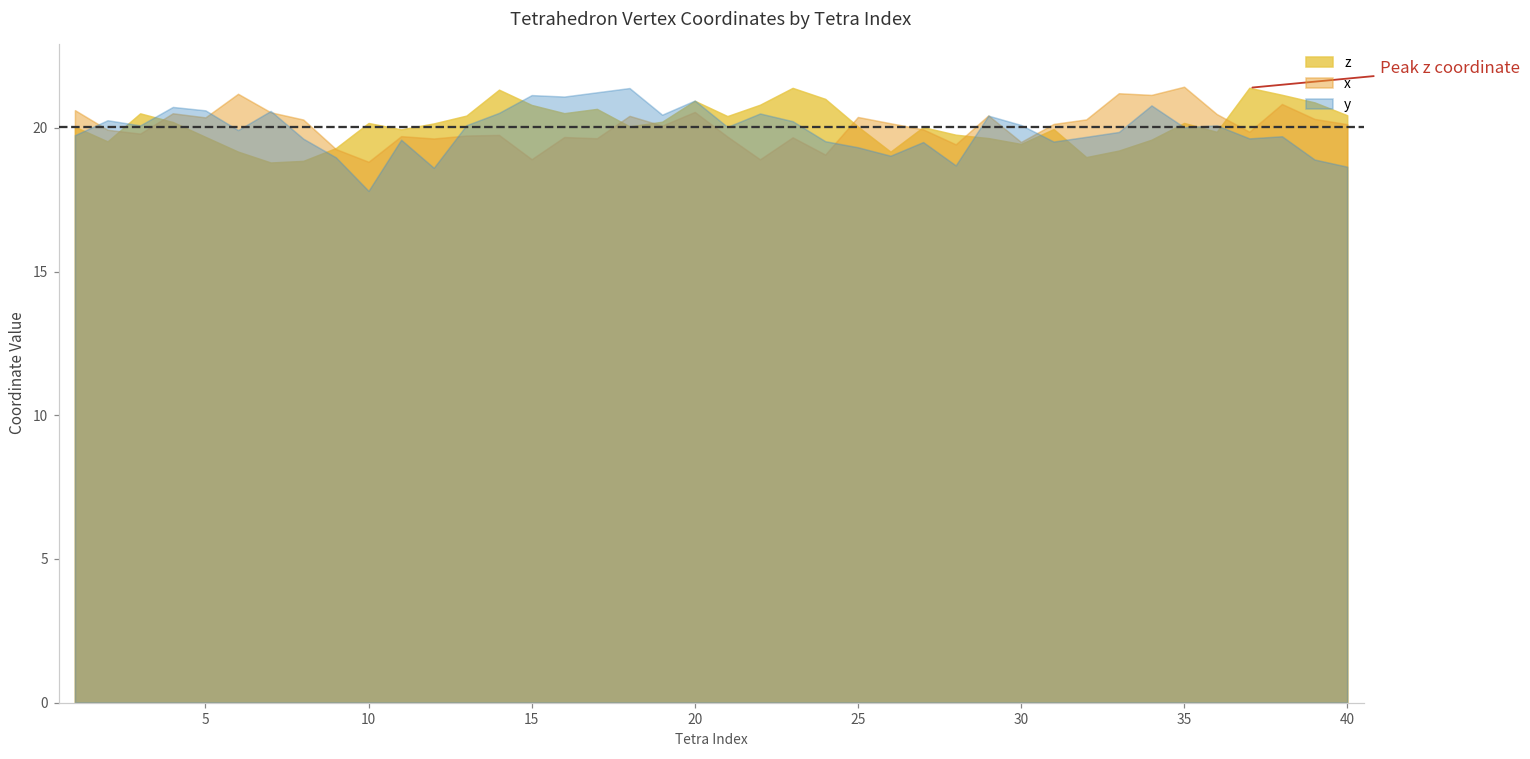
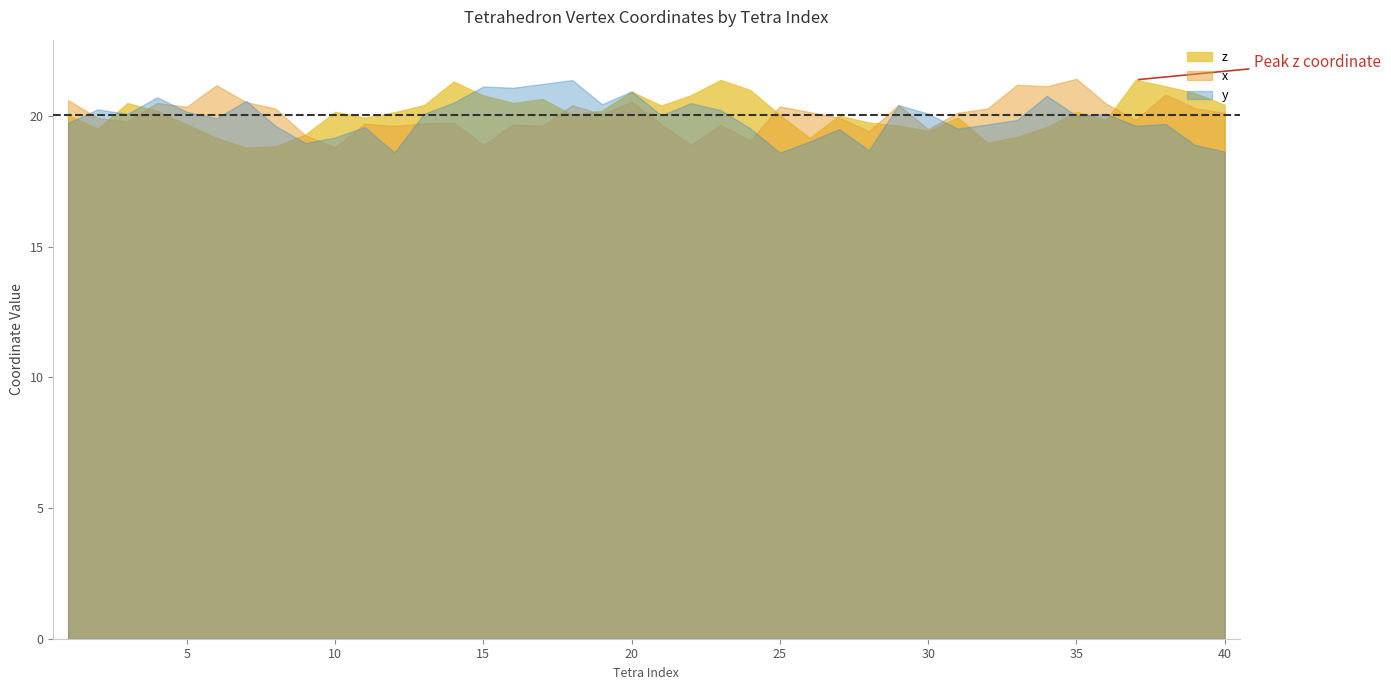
  {
    "y": {
-     "5": 20.6,
-     "10": 17.8,
+     "5": 20.2,
+     "10": 19.2,
      "15": 21.1,
-     "25": 19.3,
+     "25": 18.6,
      "30": 20.1,
      "35": 20.0,
      "40": 18.6
    }
  }
